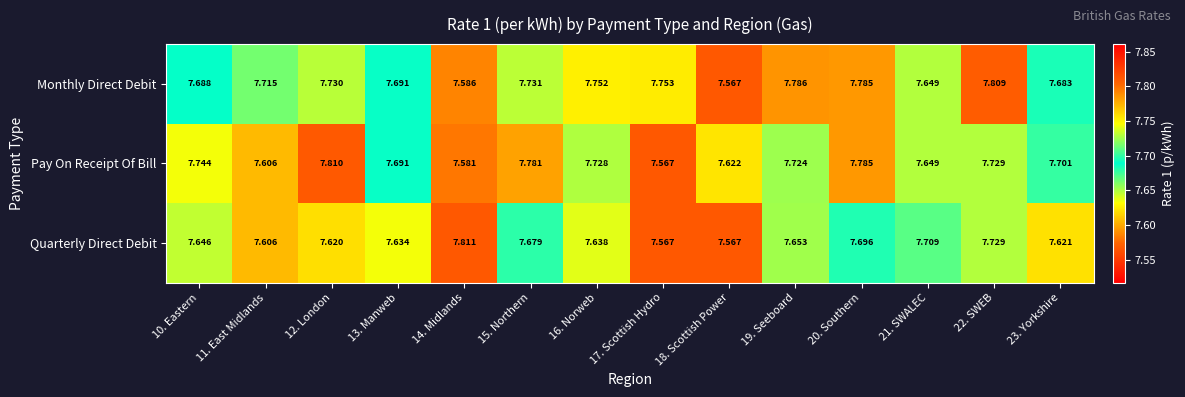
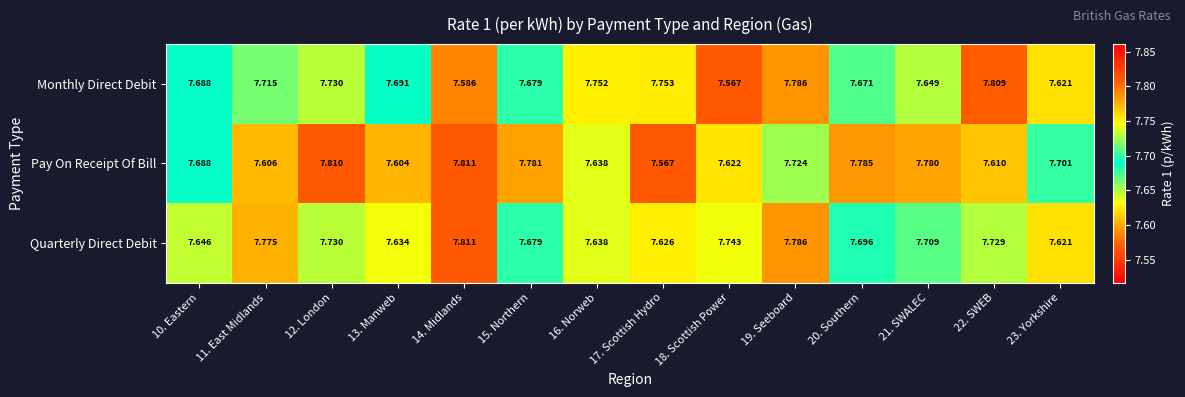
  {
    "Monthly Direct Debit": {
      "10. Eastern": 7.688,
      "11. East Midlands": 7.715,
      "12. London": 7.730,
      "13. Manweb": 7.691,
      "14. Midlands": 7.586,
-     "15. Northern": 7.731,
+     "15. Northern": 7.679,
      "16. Norweb": 7.752,
      "17. Scottish Hydro": 7.753,
      "18. Scottish Power": 7.567,
      "19. Seeboard": 7.786,
-     "20. Southern": 7.785,
+     "20. Southern": 7.671,
      "21. SWALEC": 7.649,
      "22. SWEB": 7.809,
-     "23. Yorkshire": 7.683
+     "23. Yorkshire": 7.621
    },
    "Pay On Receipt Of Bill": {
-     "10. Eastern": 7.744,
+     "10. Eastern": 7.688,
      "11. East Midlands": 7.606,
      "12. London": 7.810,
-     "13. Manweb": 7.691,
-     "14. Midlands": 7.581,
+     "13. Manweb": 7.604,
+     "14. Midlands": 7.811,
      "15. Northern": 7.781,
-     "16. Norweb": 7.728,
+     "16. Norweb": 7.638,
      "17. Scottish Hydro": 7.567,
      "18. Scottish Power": 7.622,
      "19. Seeboard": 7.724,
      "20. Southern": 7.785,
-     "21. SWALEC": 7.649,
-     "22. SWEB": 7.729,
+     "21. SWALEC": 7.780,
+     "22. SWEB": 7.610,
      "23. Yorkshire": 7.701
    },
    "Quarterly Direct Debit": {
      "10. Eastern": 7.646,
-     "11. East Midlands": 7.606,
-     "12. London": 7.620,
+     "11. East Midlands": 7.775,
+     "12. London": 7.730,
      "13. Manweb": 7.634,
      "14. Midlands": 7.811,
      "15. Northern": 7.679,
      "16. Norweb": 7.638,
-     "17. Scottish Hydro": 7.567,
-     "18. Scottish Power": 7.567,
-     "19. Seeboard": 7.653,
+     "17. Scottish Hydro": 7.626,
+     "18. Scottish Power": 7.743,
+     "19. Seeboard": 7.786,
      "20. Southern": 7.696,
      "21. SWALEC": 7.709,
      "22. SWEB": 7.729,
      "23. Yorkshire": 7.621
    }
  }
